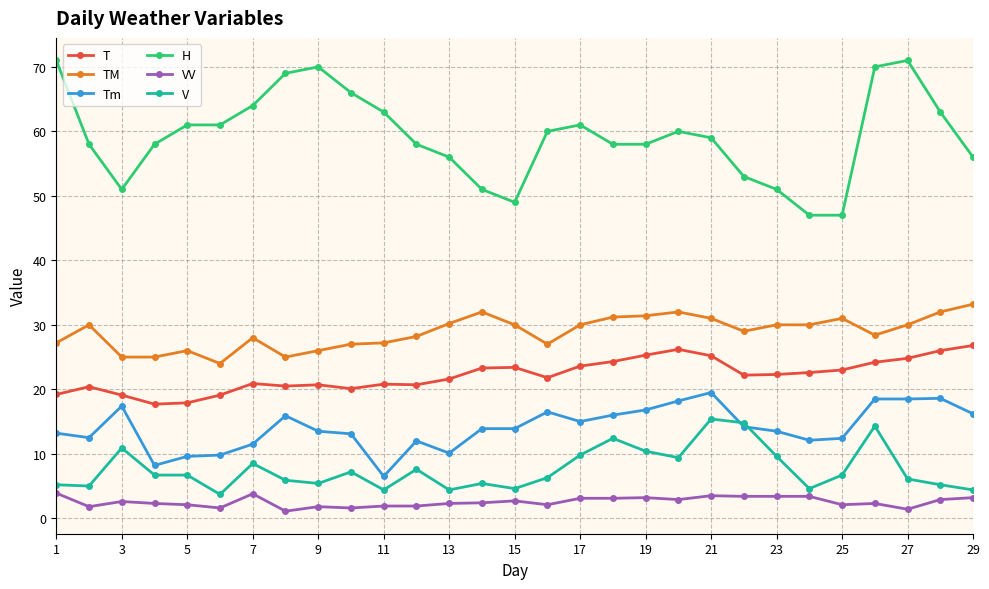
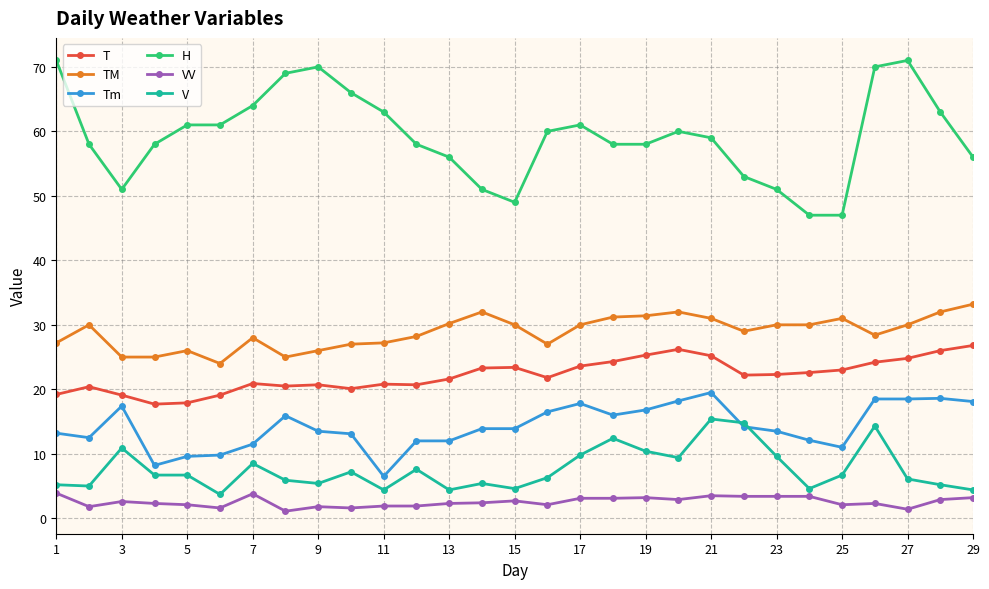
  {
    "Tm": {
      "1": 13,
      "3": 17,
      "5": 10,
      "7": 12,
      "9": 14,
      "11": 7,
-     "13": 10,
+     "13": 12,
      "15": 14,
-     "17": 15,
+     "17": 18,
      "19": 17,
      "21": 20,
      "23": 14,
-     "25": 12,
+     "25": 11,
      "27": 19,
-     "29": 16
+     "29": 18
    },
    "VV": {
      "1": 4,
      "3": 3,
      "5": 2,
      "7": 4,
      "9": 2,
      "11": 2,
      "13": 2,
      "15": 3,
      "17": 3,
      "19": 3,
      "21": 4,
      "23": 3,
      "25": 2,
      "27": 1,
      "29": 3
    }
  }
